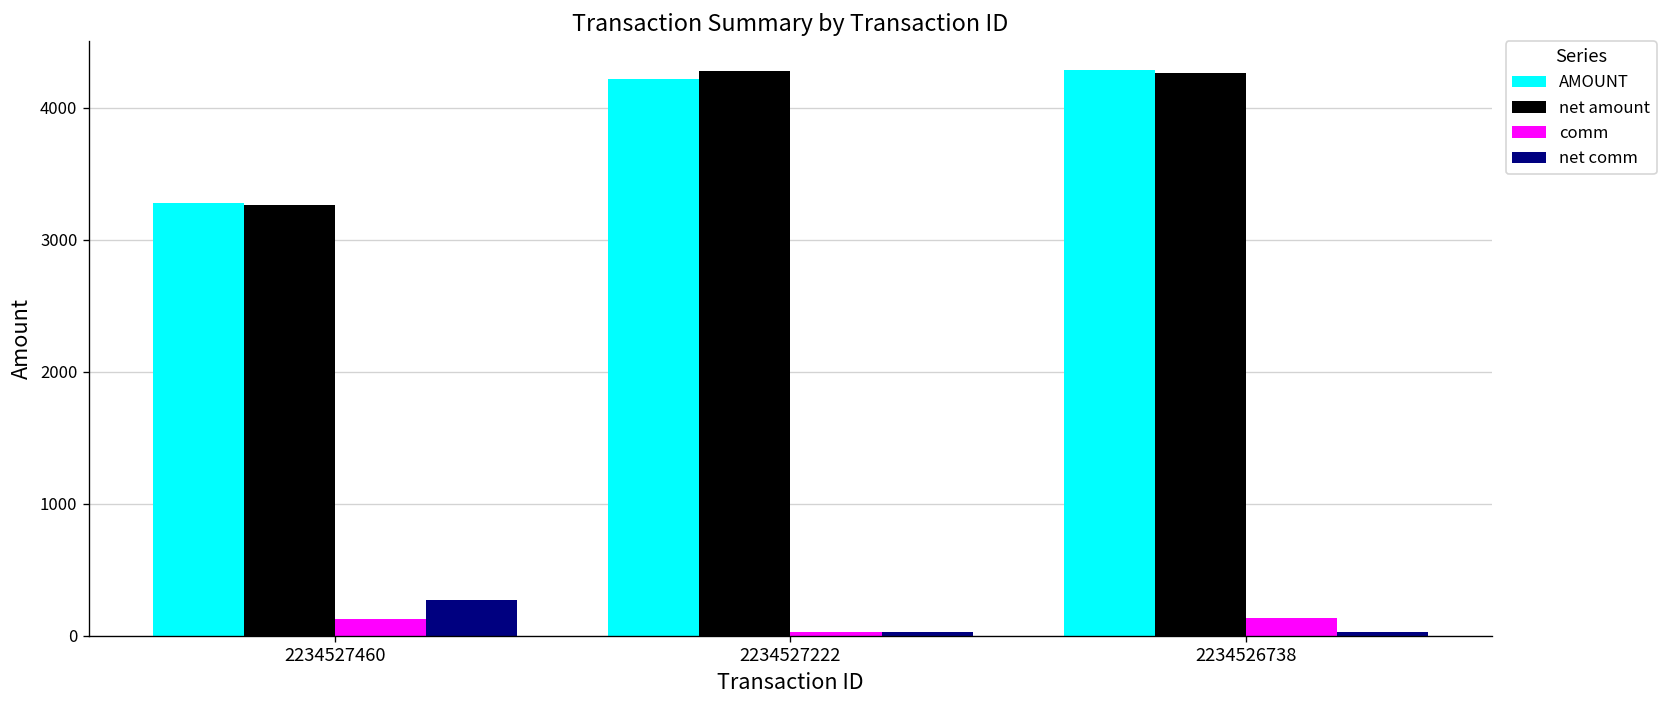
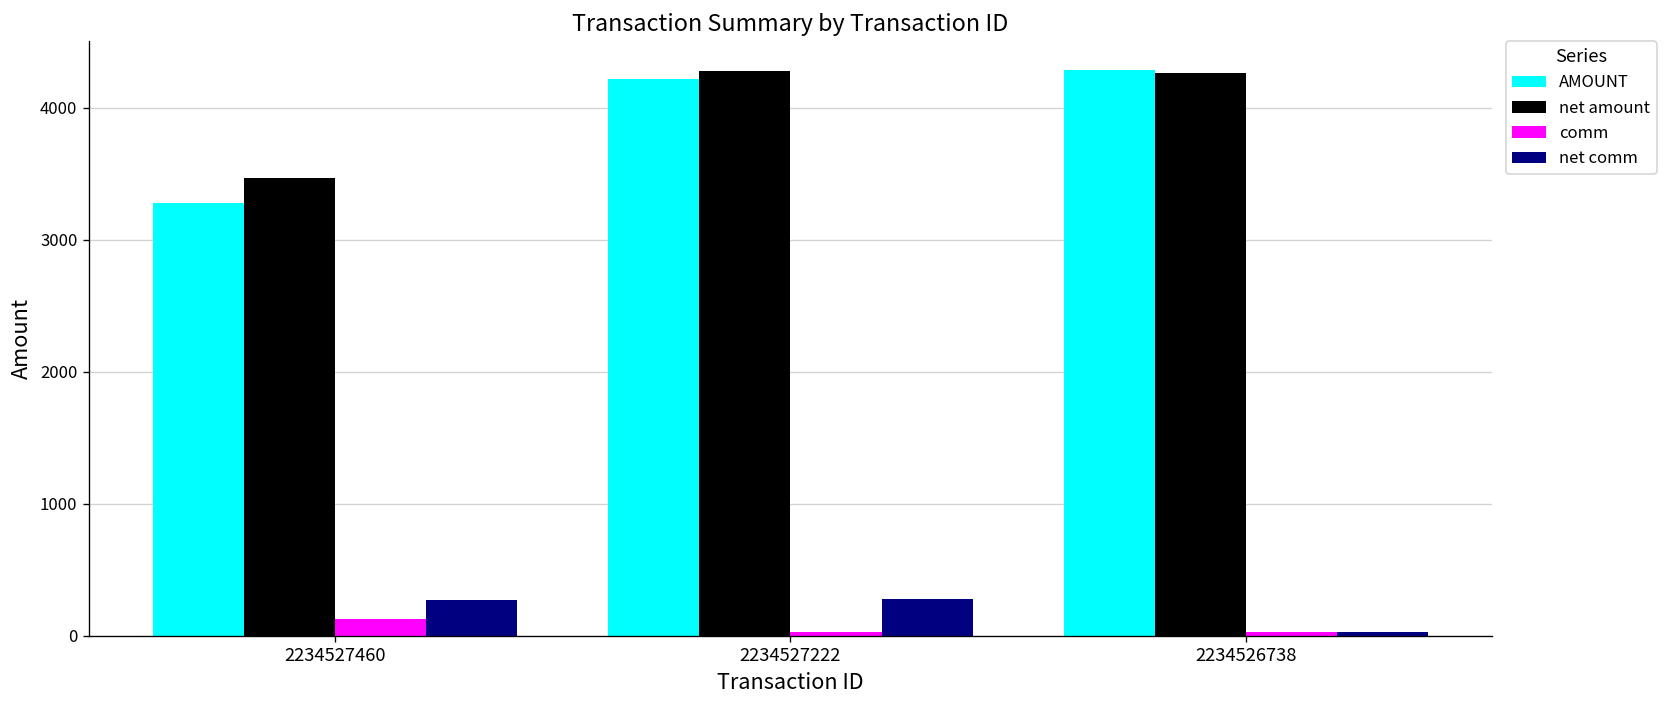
  {
    "AMOUNT": {
      "2234527460": 3280,
      "2234527222": 4220,
      "2234526738": 4290
    },
    "net amount": {
-     "2234527460": 3260,
+     "2234527460": 3470,
      "2234527222": 4280,
      "2234526738": 4260
    },
    "comm": {
      "2234527460": 120,
      "2234527222": 30,
-     "2234526738": 140
+     "2234526738": 30
    },
    "net comm": {
      "2234527460": 270,
-     "2234527222": 30,
+     "2234527222": 280,
      "2234526738": 30
    }
  }
